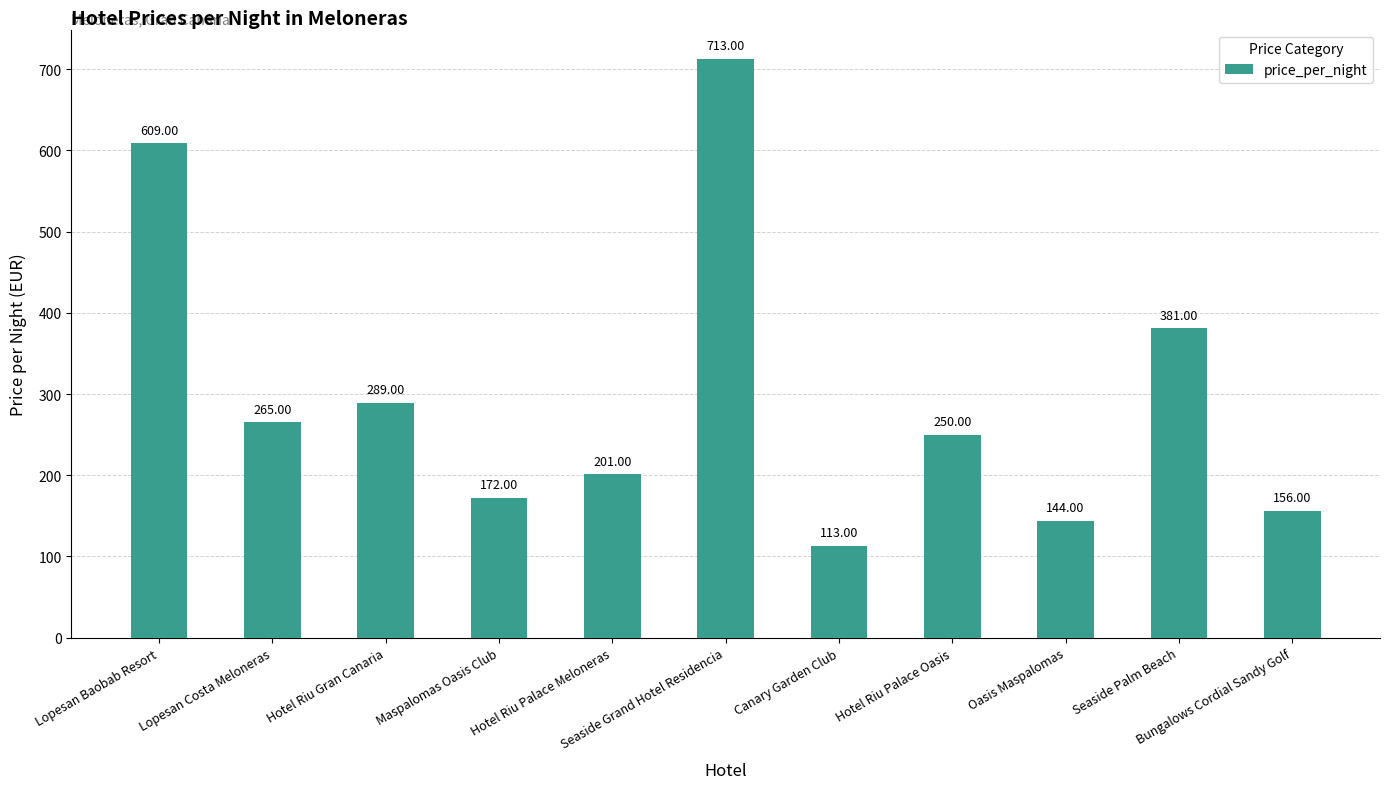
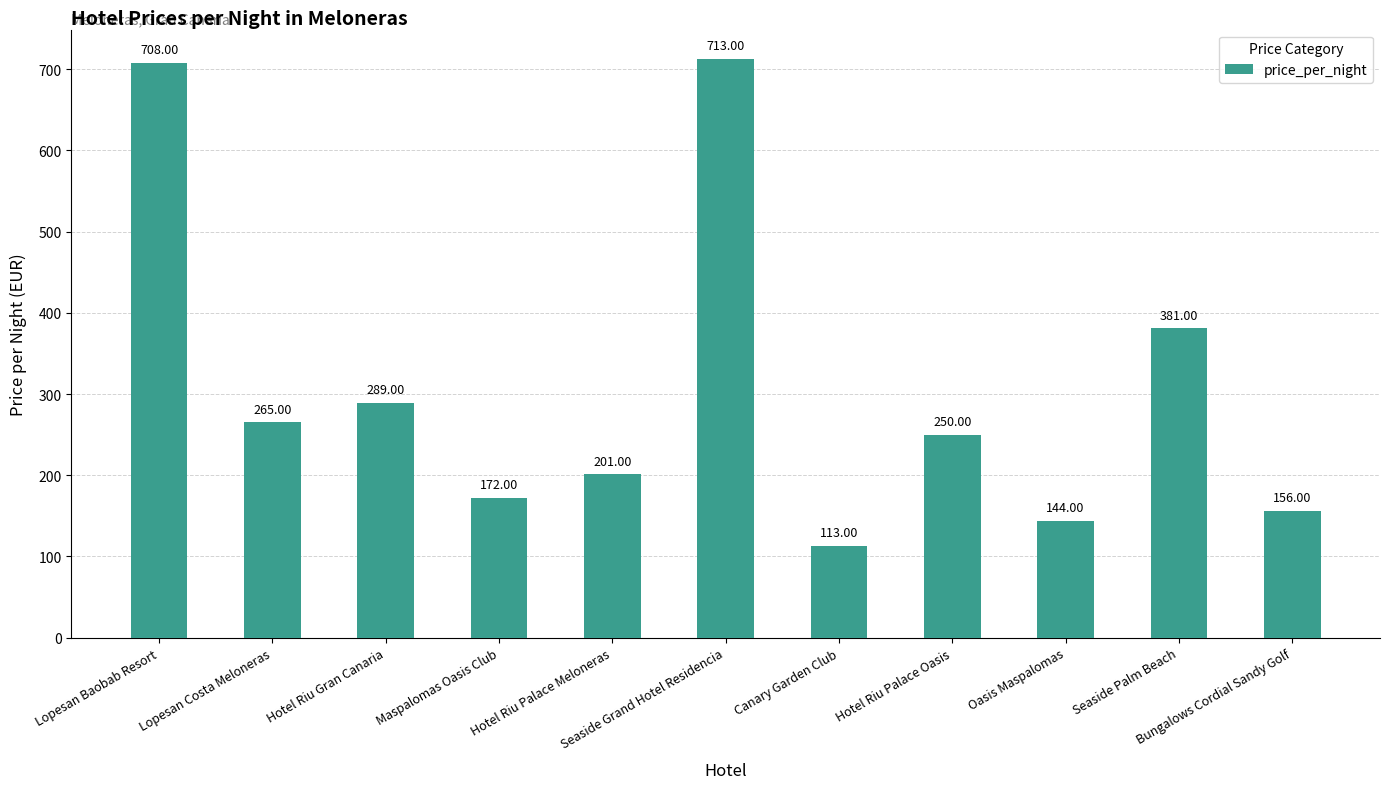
  {
-   "Lopesan Baobab Resort": 609.00,
+   "Lopesan Baobab Resort": 708.00,
    "Lopesan Costa Meloneras": 265.00,
    "Hotel Riu Gran Canaria": 289.00,
    "Maspalomas Oasis Club": 172.00,
    "Hotel Riu Palace Meloneras": 201.00,
    "Seaside Grand Hotel Residencia": 713.00,
    "Canary Garden Club": 113.00,
    "Hotel Riu Palace Oasis": 250.00,
    "Oasis Maspalomas": 144.00,
    "Seaside Palm Beach": 381.00,
    "Bungalows Cordial Sandy Golf": 156.00
  }
